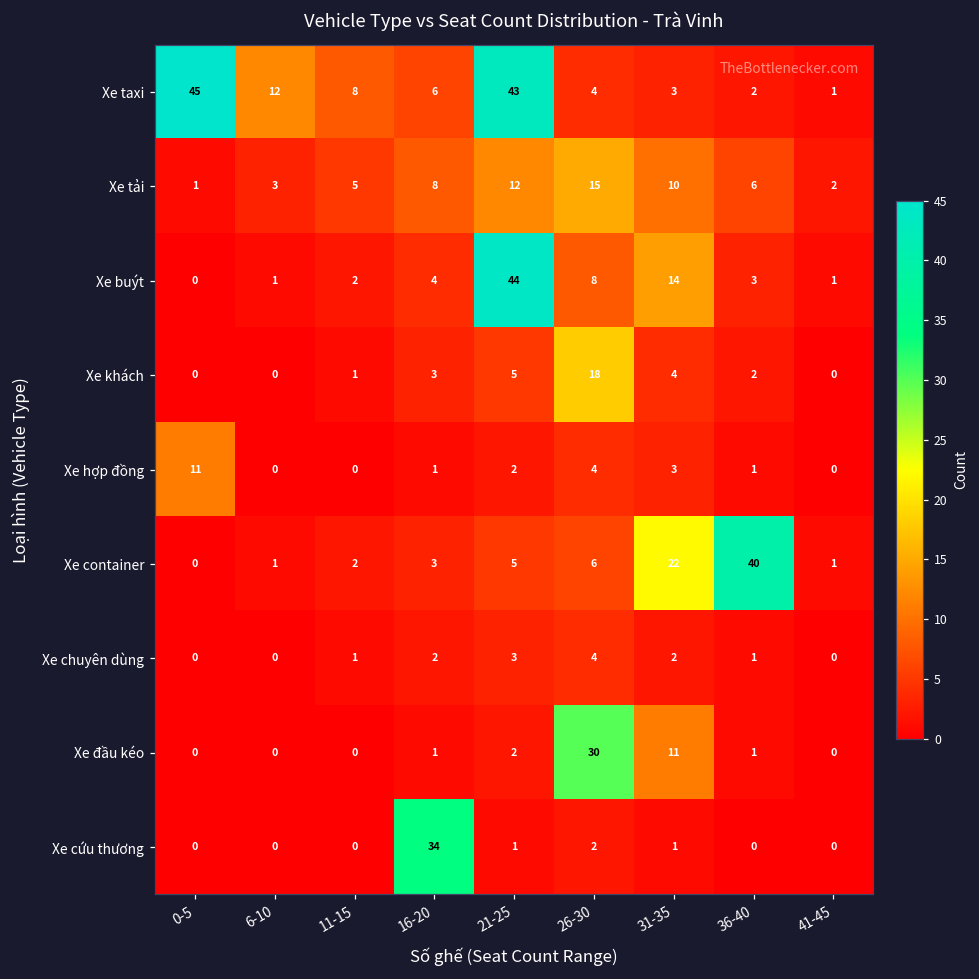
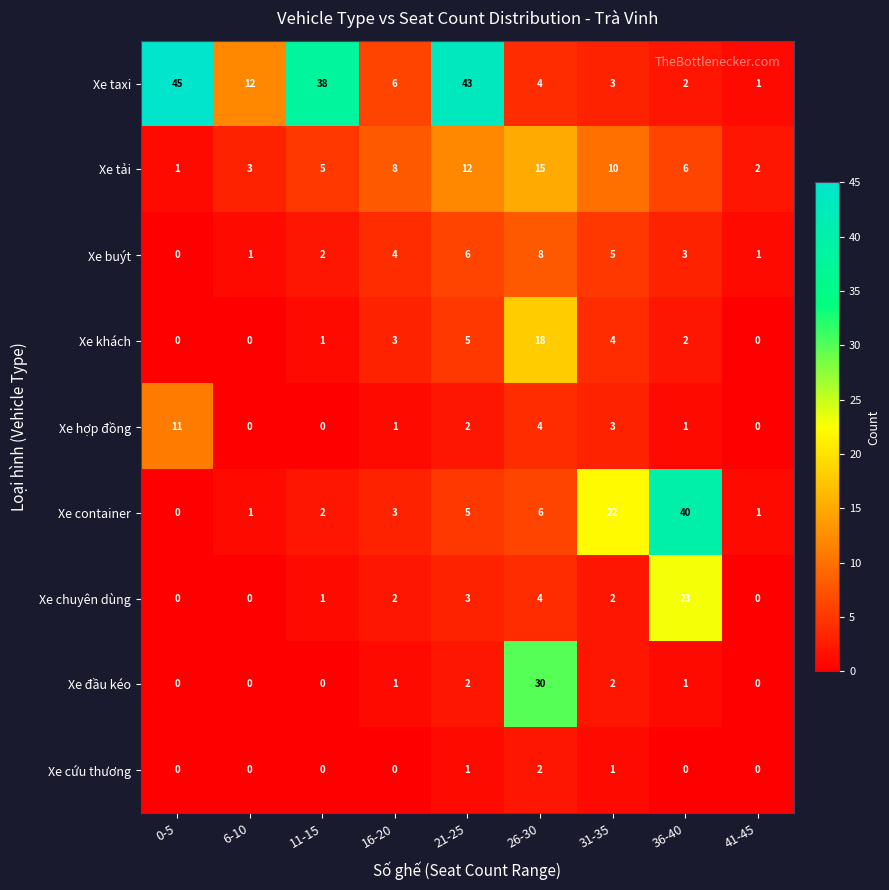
  {
    "Xe taxi": {
      "0-5": 45,
      "6-10": 12,
-     "11-15": 8,
+     "11-15": 38,
      "16-20": 6,
      "21-25": 43,
      "26-30": 4,
      "31-35": 3,
      "41-45": 1
    },
    "Xe tải": {
      "0-5": 1,
      "6-10": 3,
      "11-15": 5,
      "16-20": 8,
      "21-25": 12,
      "26-30": 15,
      "31-35": 10,
      "36-40": 6,
      "41-45": 2
    },
    "Xe buýt": {
      "0-5": 0,
      "6-10": 1,
      "11-15": 2,
      "16-20": 4,
-     "21-25": 44,
+     "21-25": 6,
      "26-30": 8,
-     "31-35": 14,
+     "31-35": 5,
      "36-40": 3,
      "41-45": 1
    },
    "Xe khách": {
      "0-5": 0,
      "6-10": 0,
      "11-15": 1,
      "16-20": 3,
      "21-25": 5,
      "26-30": 18,
      "31-35": 4,
      "36-40": 2,
      "41-45": 0
    },
    "Xe hợp đồng": {
      "0-5": 11,
      "6-10": 0,
      "11-15": 0,
      "16-20": 1,
      "21-25": 2,
      "26-30": 4,
      "31-35": 3,
      "36-40": 1,
      "41-45": 0
    },
    "Xe container": {
      "0-5": 0,
      "6-10": 1,
      "11-15": 2,
      "16-20": 3,
      "21-25": 5,
      "26-30": 6,
      "31-35": 22,
      "36-40": 40,
      "41-45": 1
    },
    "Xe chuyên dùng": {
      "0-5": 0,
      "6-10": 0,
      "11-15": 1,
      "16-20": 2,
      "21-25": 3,
      "26-30": 4,
      "31-35": 2,
-     "36-40": 1,
+     "36-40": 23,
      "41-45": 0
    },
    "Xe đầu kéo": {
      "0-5": 0,
      "6-10": 0,
      "11-15": 0,
      "16-20": 1,
      "21-25": 2,
      "26-30": 30,
-     "31-35": 11,
+     "31-35": 2,
      "36-40": 1,
      "41-45": 0
    },
    "Xe cứu thương": {
      "0-5": 0,
      "6-10": 0,
      "11-15": 0,
-     "16-20": 34,
+     "16-20": 0,
      "21-25": 1,
      "26-30": 2,
      "31-35": 1,
      "36-40": 0,
      "41-45": 0
    }
  }
